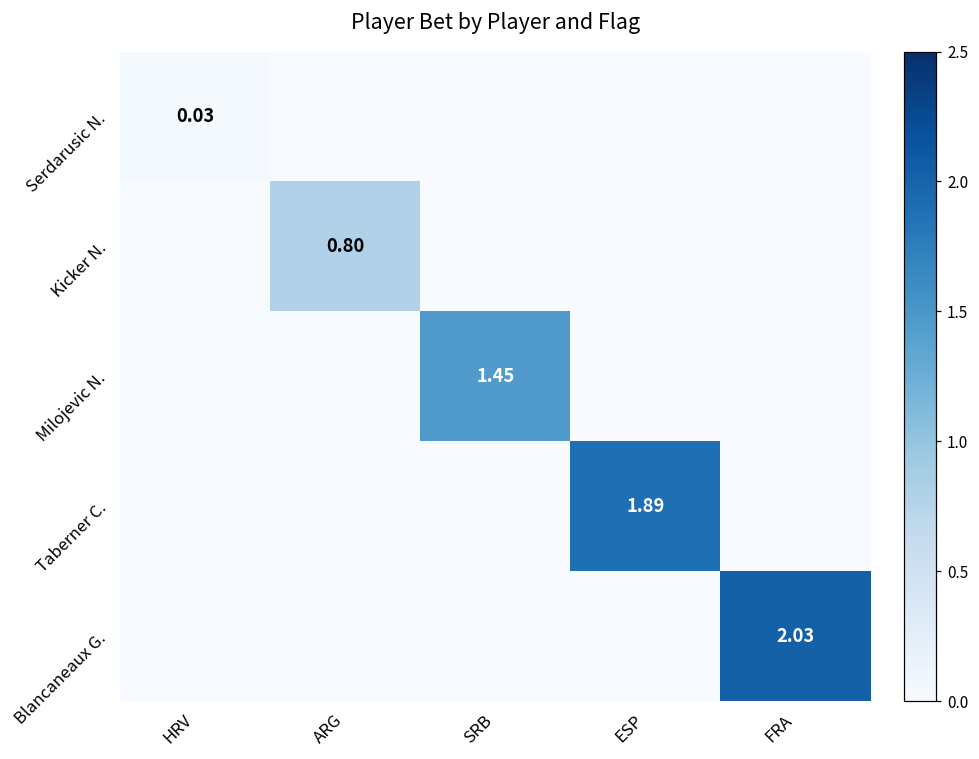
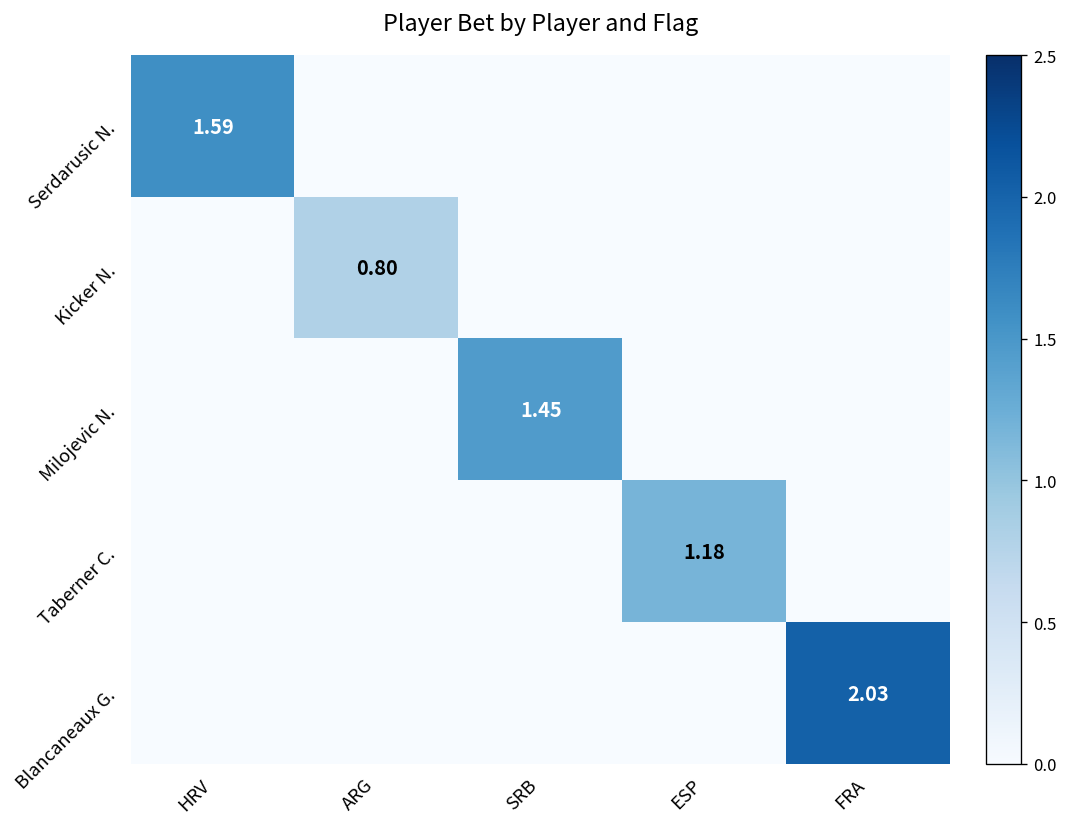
  {
    "Serdarusic N.": {
-     "HRV": 0.03
+     "HRV": 1.59
    },
    "Kicker N.": {
      "ARG": 0.80
    },
    "Milojevic N.": {
      "SRB": 1.45
    },
    "Taberner C.": {
-     "ESP": 1.89
+     "ESP": 1.18
    },
    "Blancaneaux G.": {
      "FRA": 2.03
    }
  }
